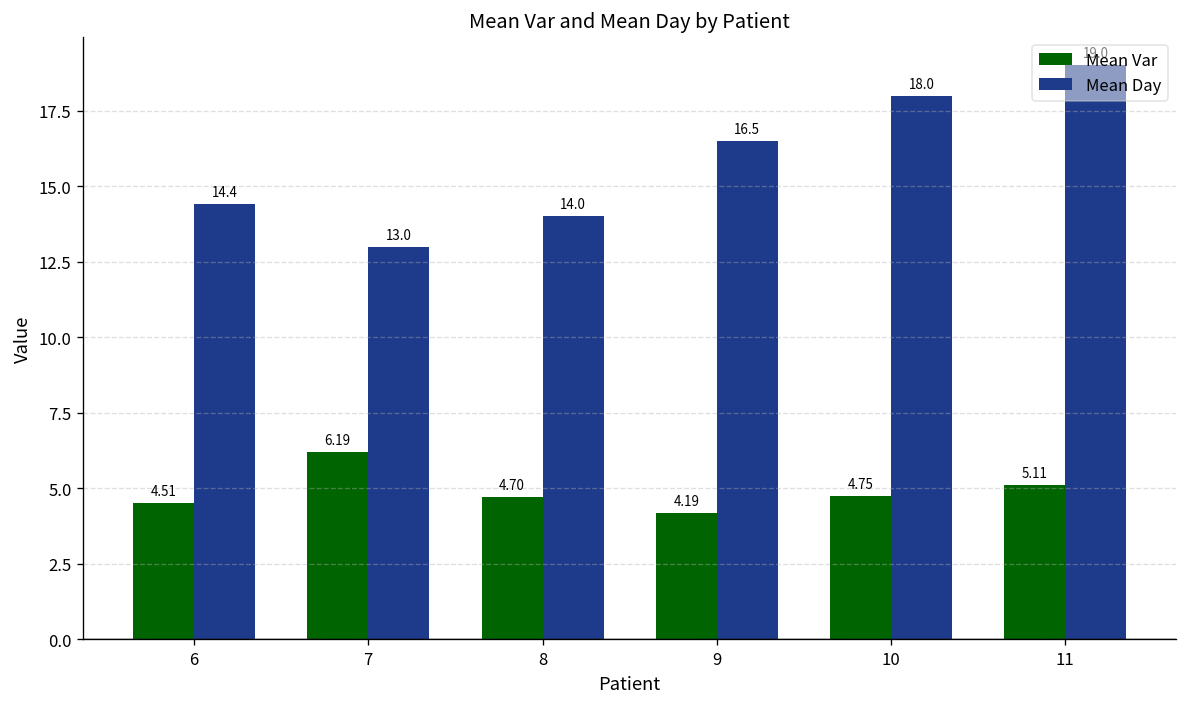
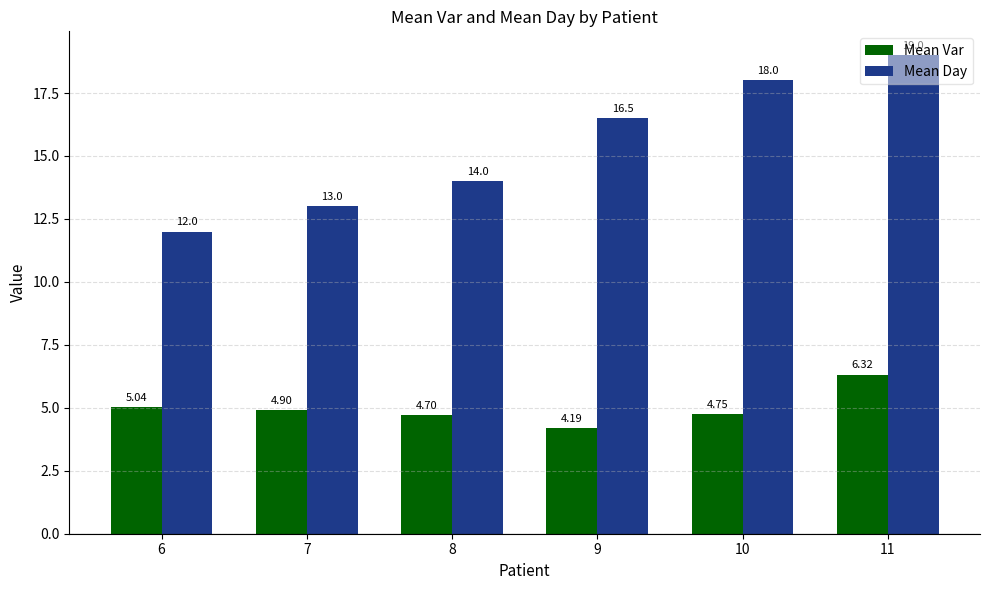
  {
    "Mean Var": {
-     "6": 4.51,
-     "7": 6.19,
+     "6": 5.04,
+     "7": 4.90,
      "8": 4.70,
      "9": 4.19,
      "10": 4.75,
-     "11": 5.11
+     "11": 6.32
    },
    "Mean Day": {
-     "6": 14.4,
+     "6": 12.0,
      "7": 13.0,
      "8": 14.0,
      "9": 16.5,
      "10": 18.0
    }
  }
